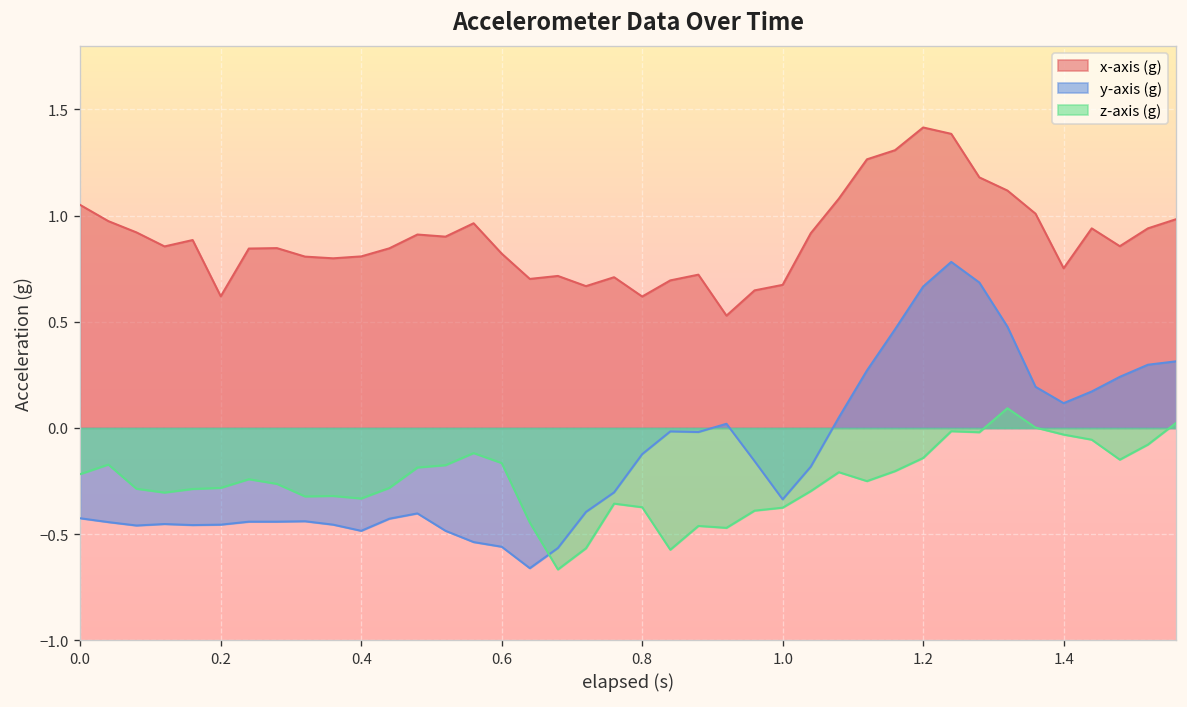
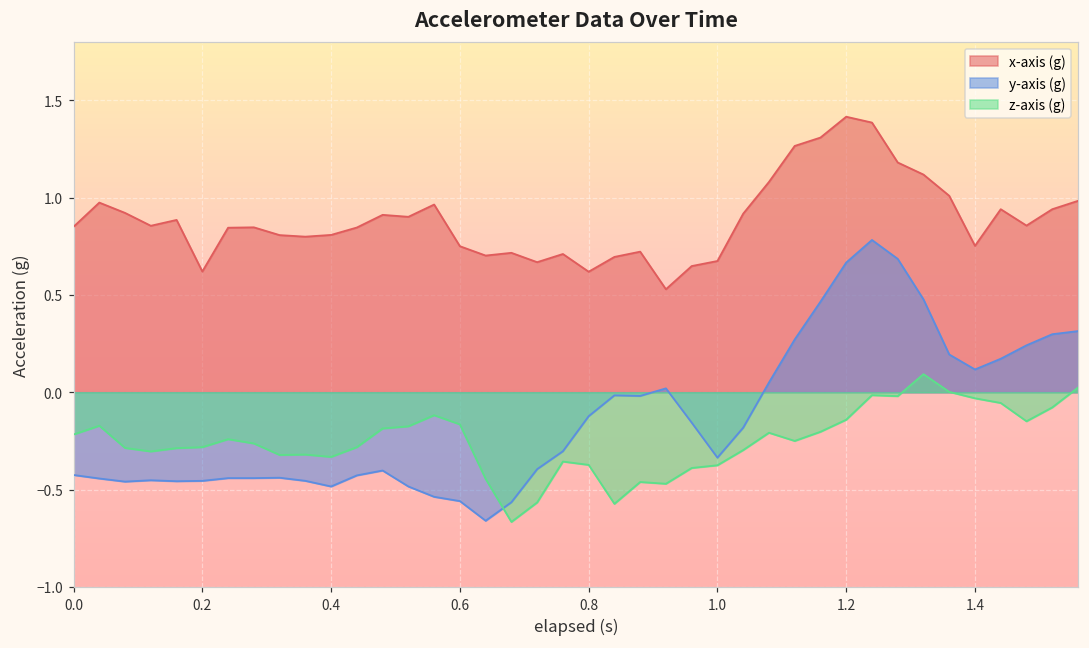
  {
    "x-axis (g)": {
-     "0.0": 1.05,
+     "0.0": 0.85,
      "0.2": 0.62,
      "0.4": 0.81,
-     "0.6": 0.82,
+     "0.6": 0.75,
      "0.8": 0.62,
      "1.0": 0.67,
      "1.2": 1.42,
      "1.4": 0.75
    }
  }
